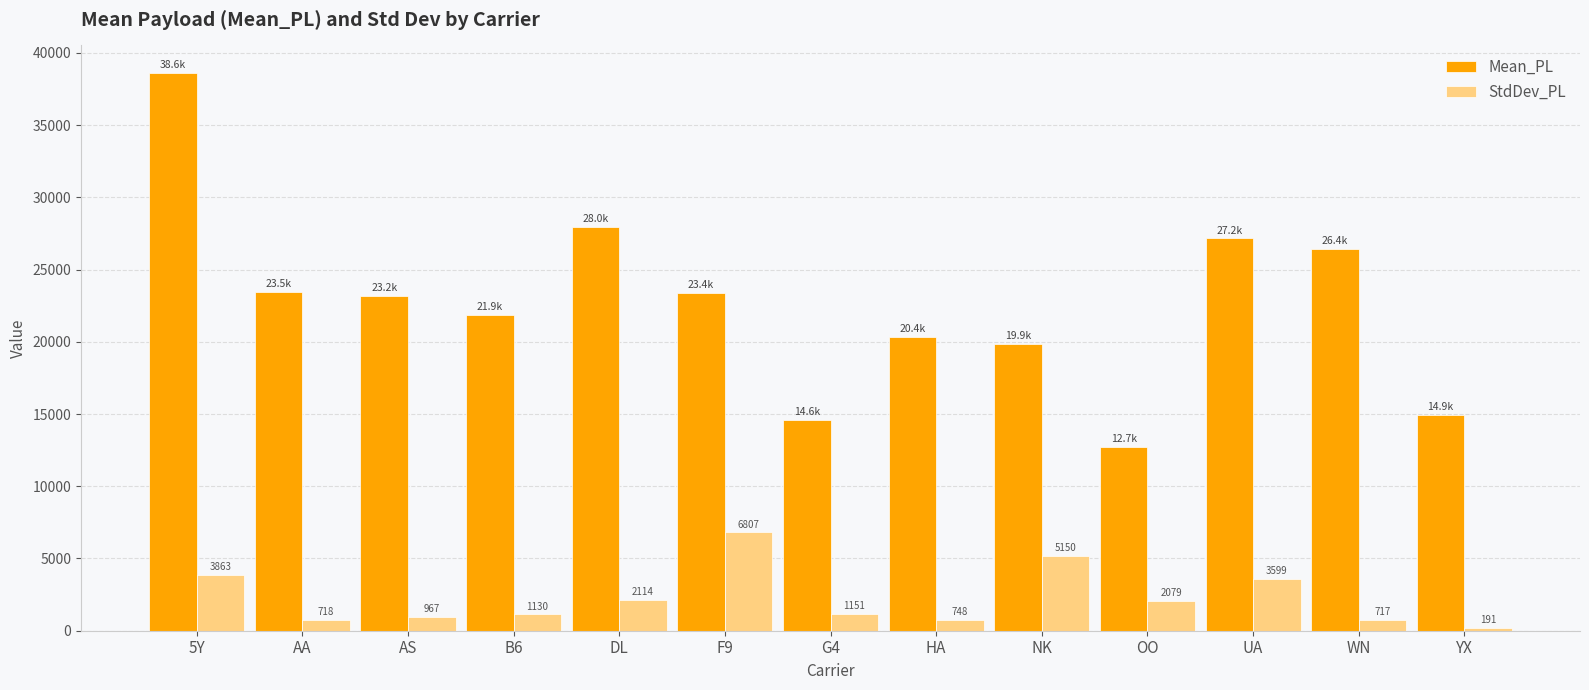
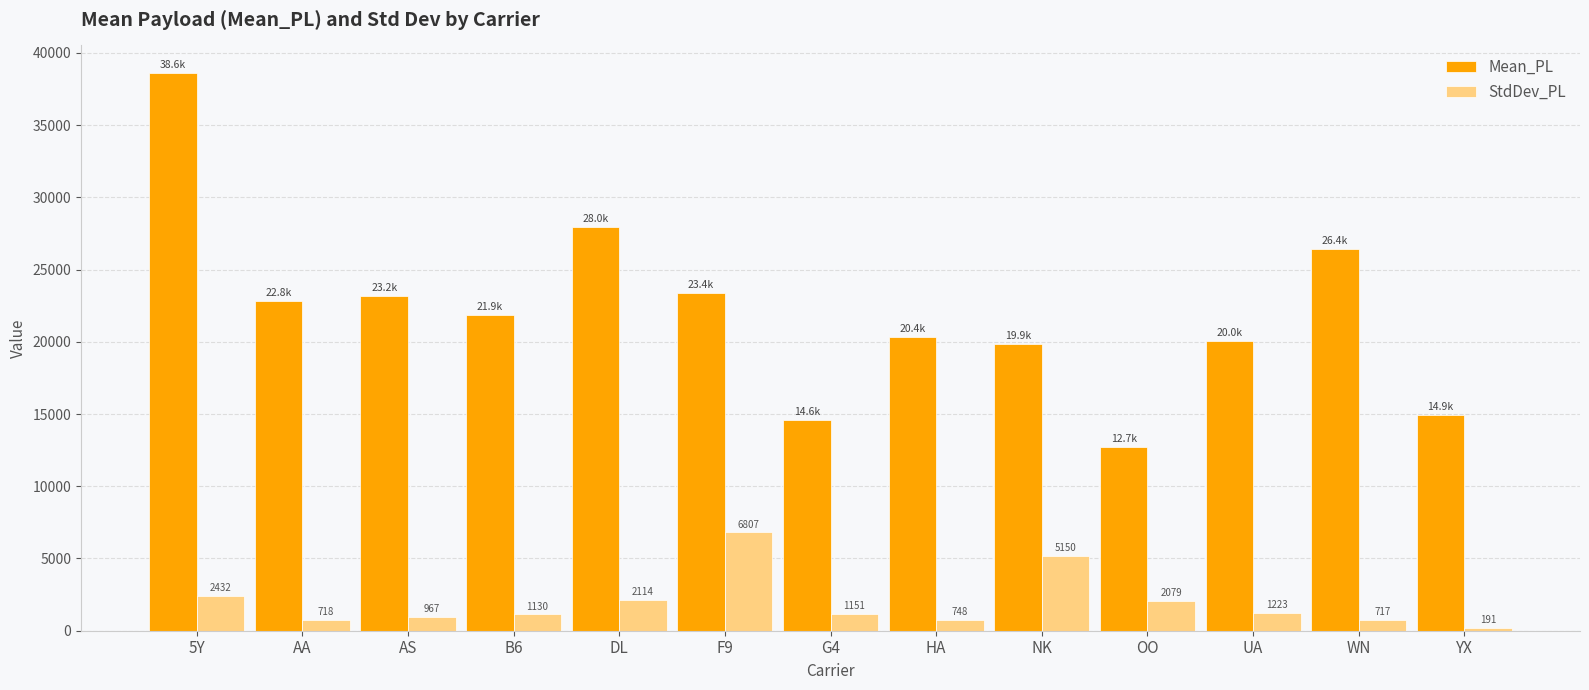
  {
    "Mean_PL": {
      "5Y": "38.6k",
-     "AA": "23.5k",
+     "AA": "22.8k",
      "AS": "23.2k",
      "B6": "21.9k",
      "DL": "28.0k",
      "F9": "23.4k",
      "G4": "14.6k",
      "HA": "20.4k",
      "NK": "19.9k",
      "OO": "12.7k",
-     "UA": "27.2k",
+     "UA": "20.0k",
      "WN": "26.4k",
      "YX": "14.9k"
    },
    "StdDev_PL": {
-     "5Y": "3863",
+     "5Y": "2432",
      "AA": "718",
      "AS": "967",
      "B6": "1130",
      "DL": "2114",
      "F9": "6807",
      "G4": "1151",
      "HA": "748",
      "NK": "5150",
      "OO": "2079",
-     "UA": "3599",
+     "UA": "1223",
      "WN": "717",
      "YX": "191"
    }
  }
